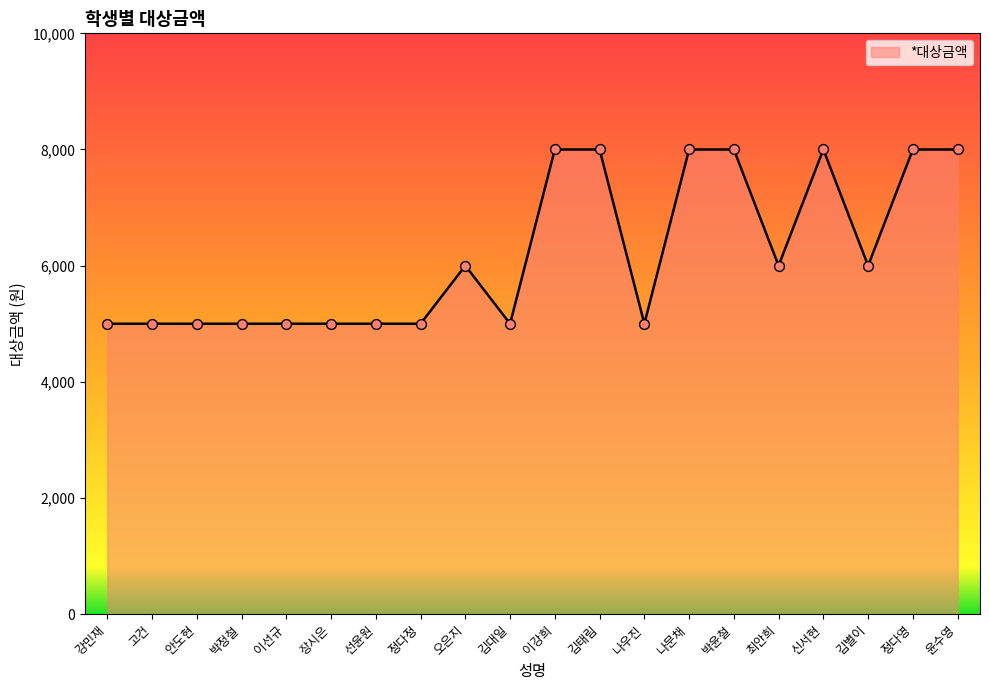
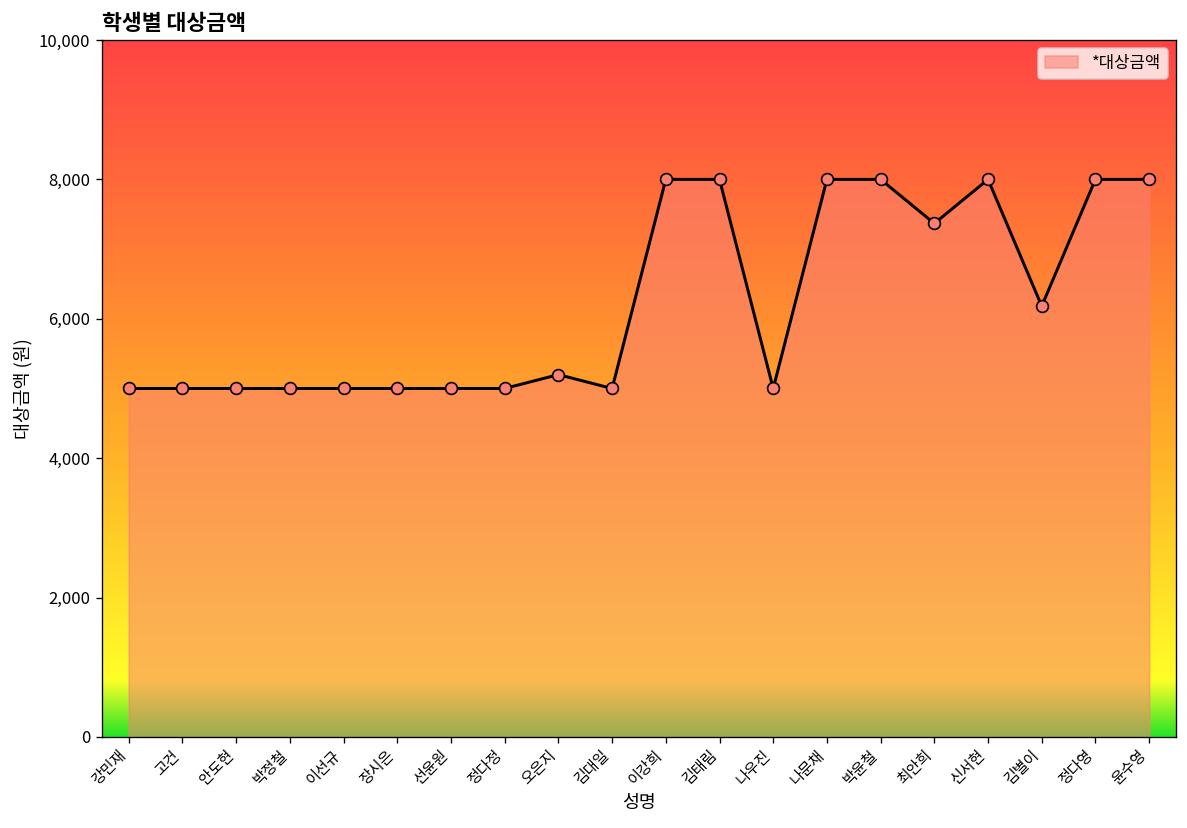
  {
    "강민재": "5,000",
    "고건": "5,000",
    "안도현": "5,000",
    "박정철": "5,000",
    "이선규": "5,000",
    "장시은": "5,000",
    "선윤원": "5,000",
    "정다정": "5,000",
-   "오은지": "6,000",
+   "오은지": "5,200",
    "김대일": "5,000",
    "이강희": "8,000",
    "김태림": "8,000",
    "나우진": "5,000",
    "나문채": "8,000",
    "박윤철": "8,000",
-   "최안희": "6,000",
+   "최안희": "7,400",
    "신서현": "8,000",
-   "김별이": "6,000",
+   "김별이": "6,200",
    "정다영": "8,000",
    "윤수영": "8,000"
  }
